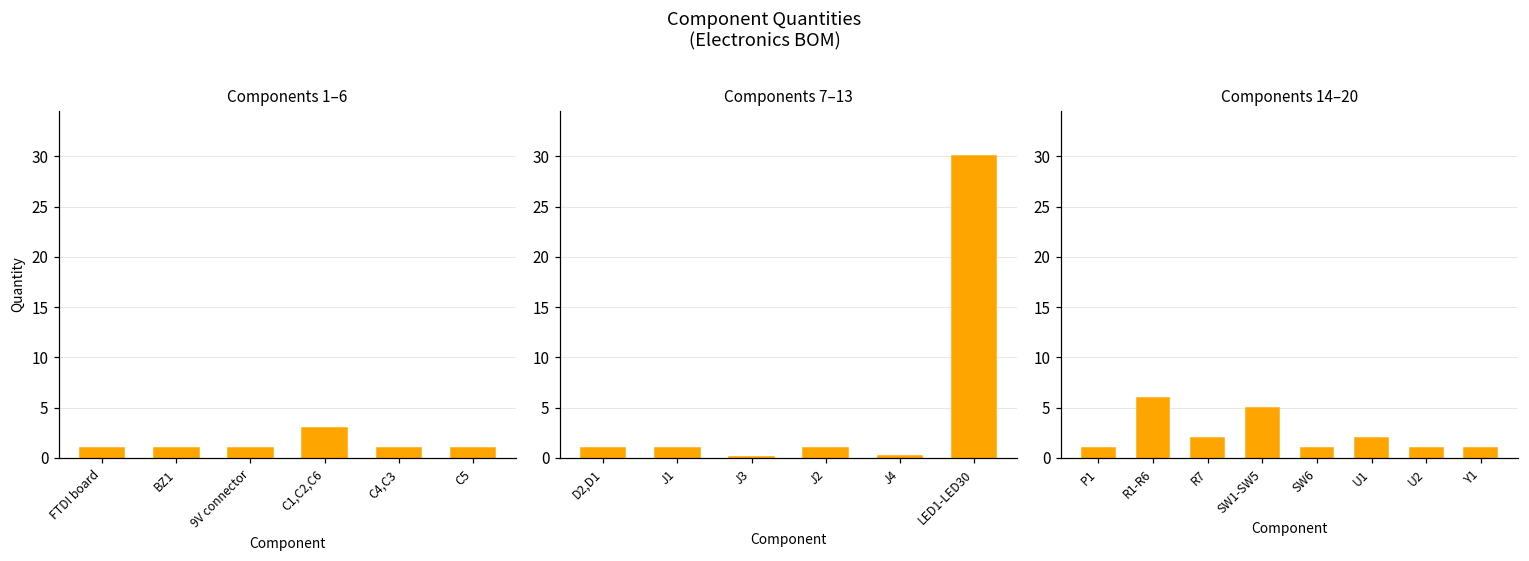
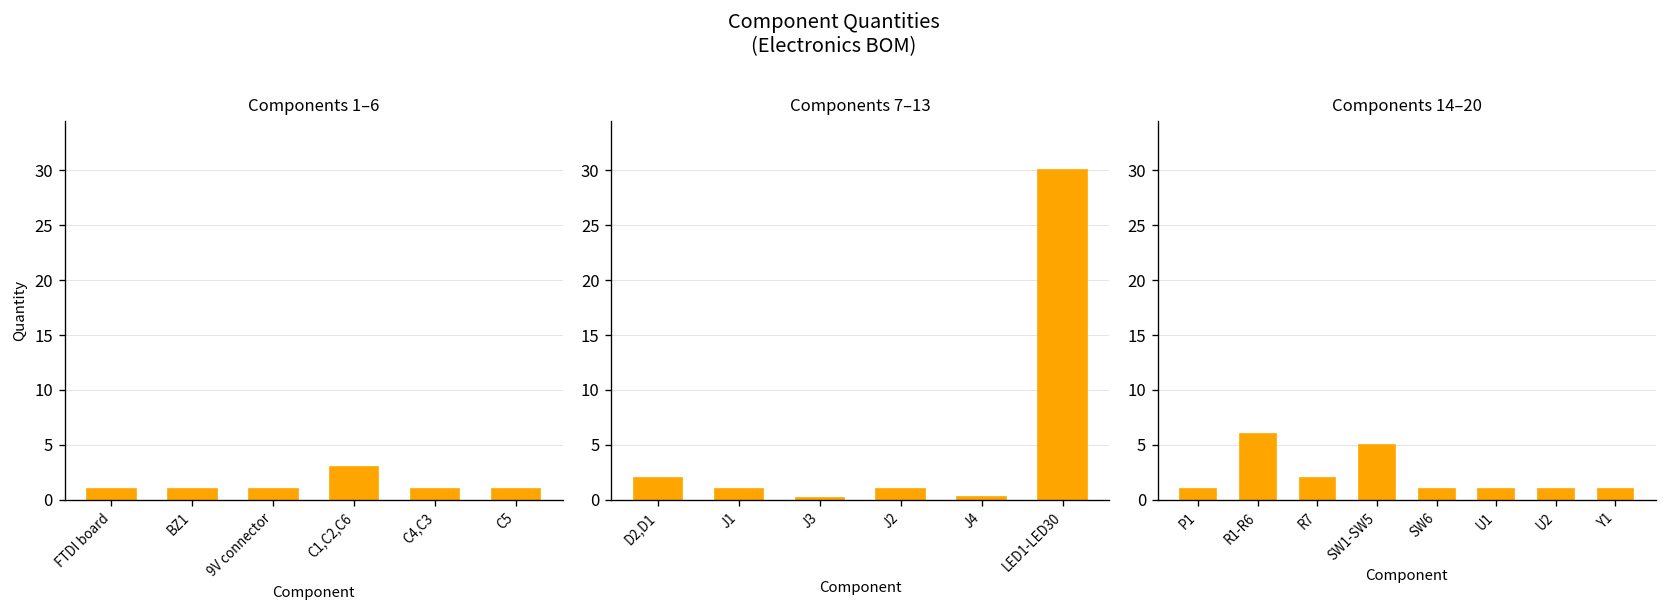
  {
    "Components 1–6": {
      "FTDI board": 1,
      "BZ1": 1,
      "9V connector": 1,
      "C1,C2,C6": 3,
      "C4,C3": 1,
      "C5": 1
    },
    "Components 7–13": {
-     "D2,D1": 1,
+     "D2,D1": 2,
      "J1": 1,
      "J2": 1,
      "LED1-LED30": 30
    },
    "Components 14–20": {
      "P1": 1,
      "R1-R6": 6,
      "R7": 2,
      "SW1-SW5": 5,
      "SW6": 1,
-     "U1": 2,
+     "U1": 1,
      "U2": 1,
      "Y1": 1
    }
  }
